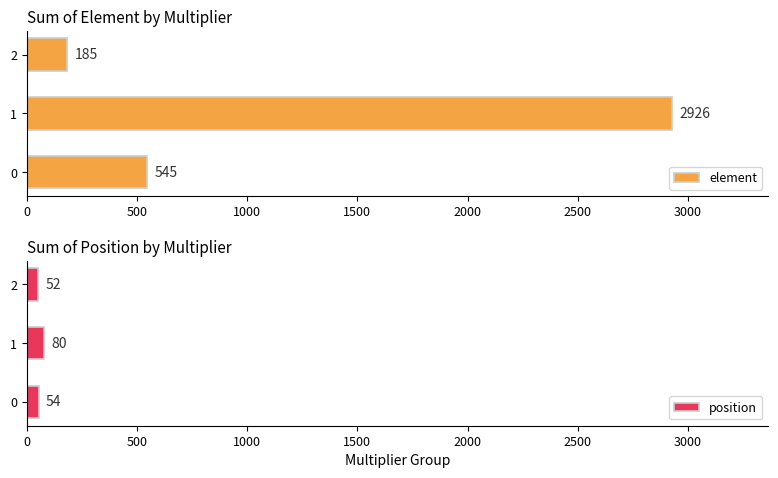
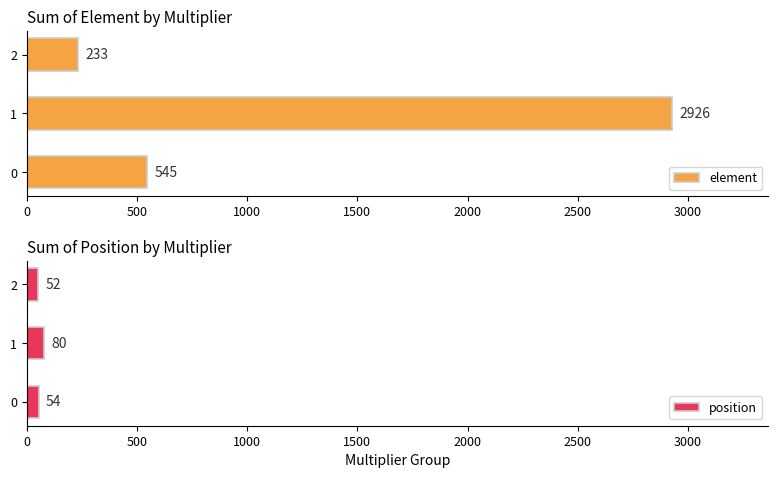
  {
    "Sum of Element by Multiplier": {
-     "2": 185,
+     "2": 233,
      "1": 2926,
      "0": 545
    },
    "Sum of Position by Multiplier": {
      "2": 52,
      "1": 80,
      "0": 54
    }
  }
